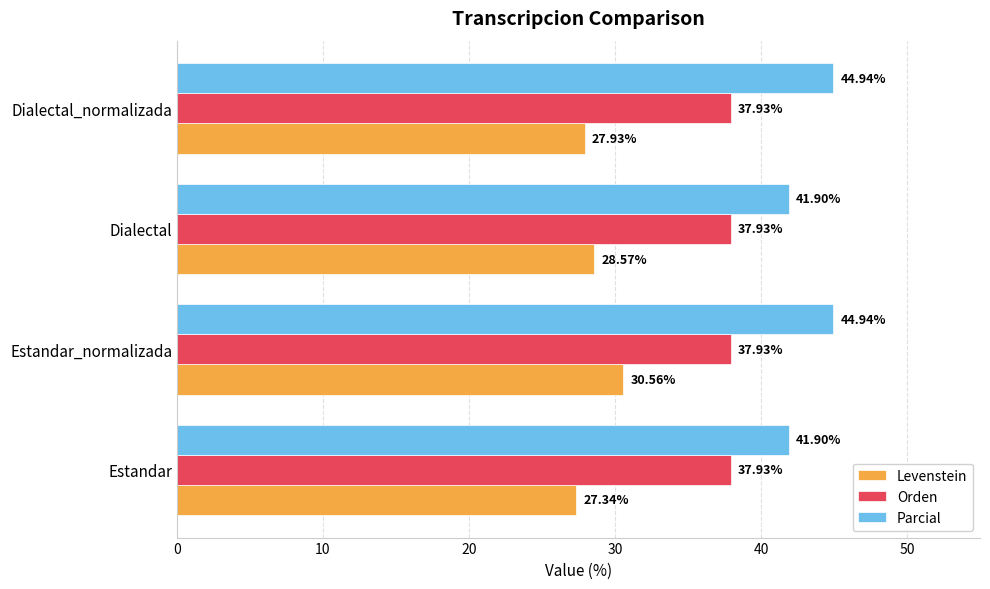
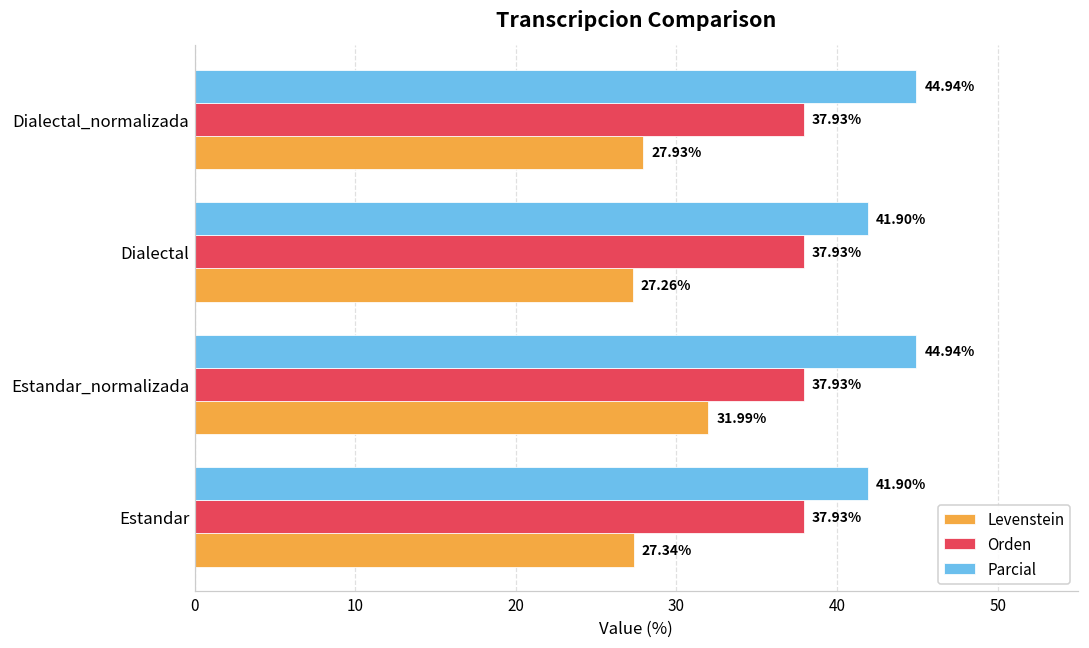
  {
    "Levenstein": {
      "Dialectal_normalizada": "27.93%",
-     "Dialectal": "28.57%",
-     "Estandar_normalizada": "30.56%",
+     "Dialectal": "27.26%",
+     "Estandar_normalizada": "31.99%",
      "Estandar": "27.34%"
    },
    "Orden": {
      "Dialectal_normalizada": "37.93%",
      "Dialectal": "37.93%",
      "Estandar_normalizada": "37.93%",
      "Estandar": "37.93%"
    },
    "Parcial": {
      "Dialectal_normalizada": "44.94%",
      "Dialectal": "41.90%",
      "Estandar_normalizada": "44.94%",
      "Estandar": "41.90%"
    }
  }
